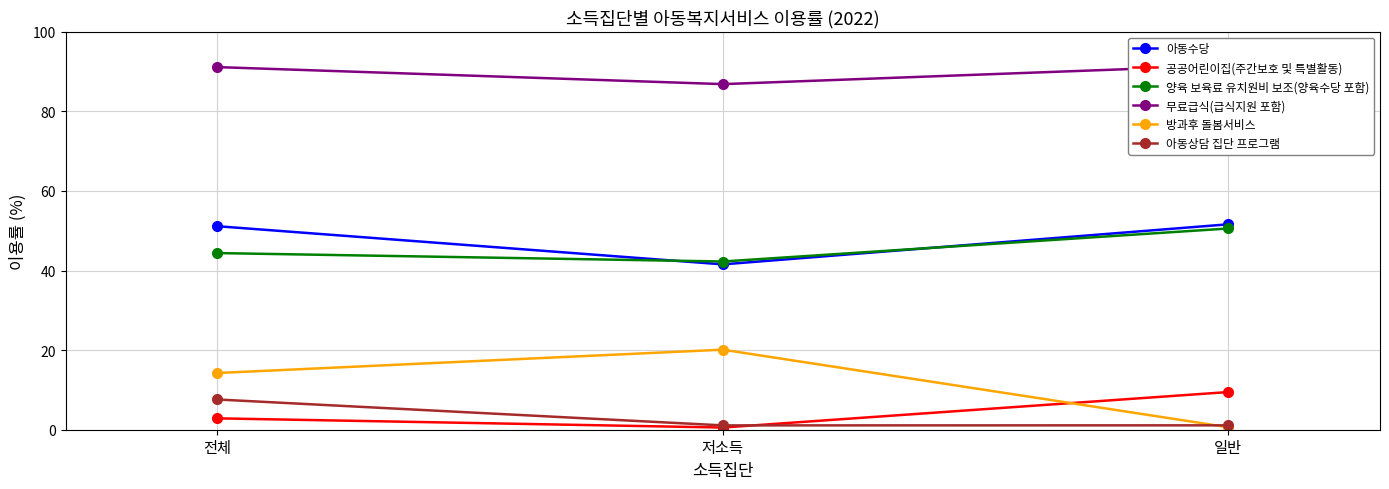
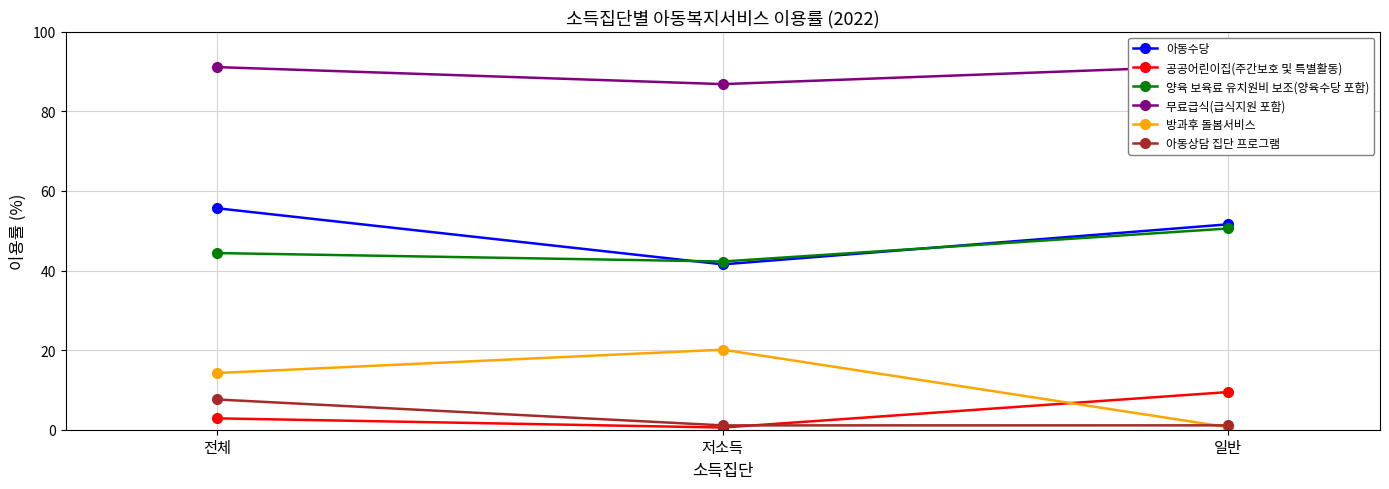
  {
    "아동수당": {
-     "전체": 51,
+     "전체": 56,
      "저소득": 42,
      "일반": 52
    },
    "공공어린이집(주간보호 및 특별활동)": {
      "전체": 3,
      "일반": 9
    },
    "양육 보육료 유치원비 보조(양육수당 포함)": {
      "전체": 44,
      "저소득": 42,
      "일반": 51
    },
    "무료급식(급식지원 포함)": {
      "전체": 91,
      "저소득": 87
    },
    "방과후 돌봄서비스": {
      "전체": 14,
      "저소득": 20
    },
    "아동상담 집단 프로그램": {
      "전체": 8
    }
  }
